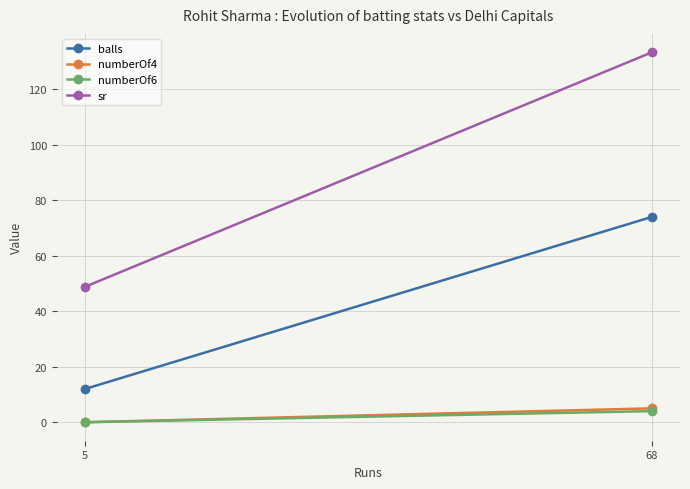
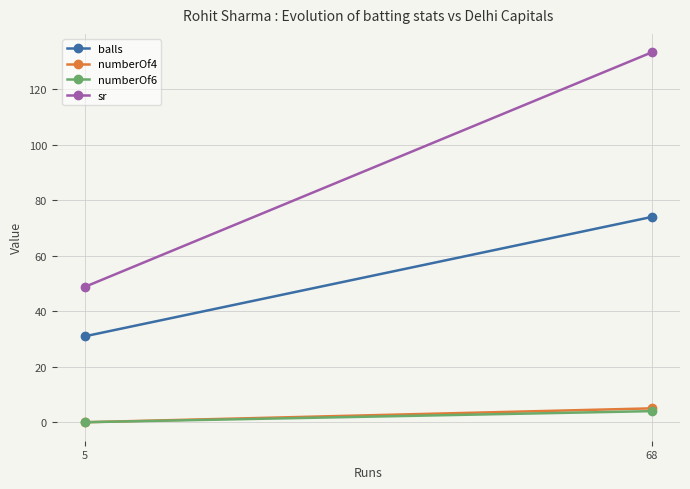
  {
    "balls": {
-     "5": 12,
+     "5": 31,
      "68": 74
    },
    "numberOf4": {
      "68": 5
    },
    "numberOf6": {
      "68": 4
    },
    "sr": {
      "5": 49,
      "68": 133
    }
  }
